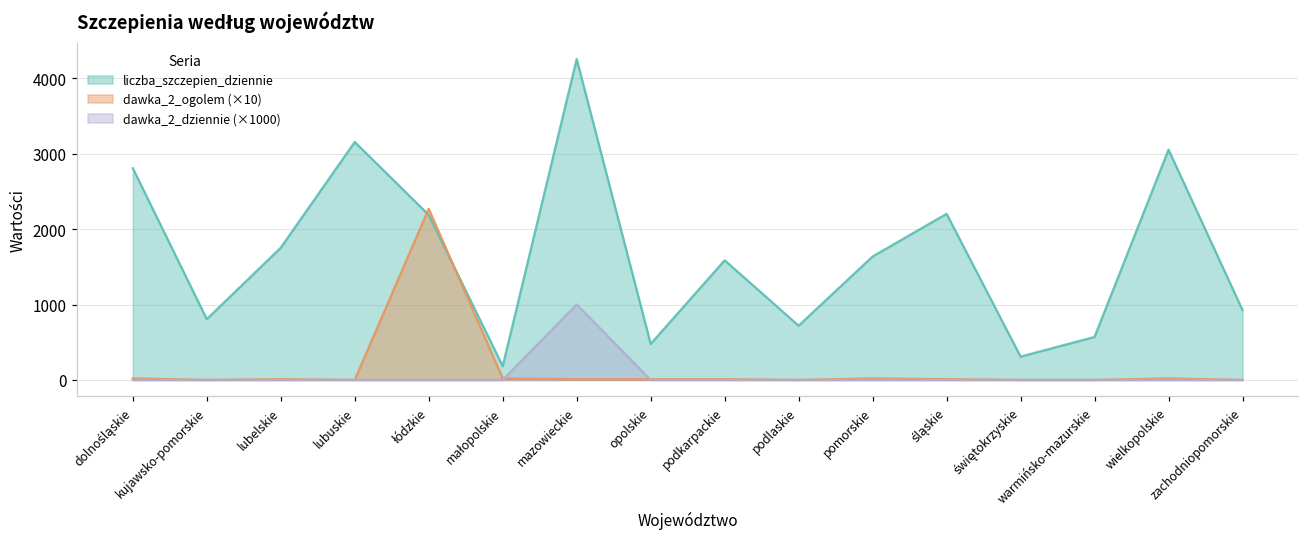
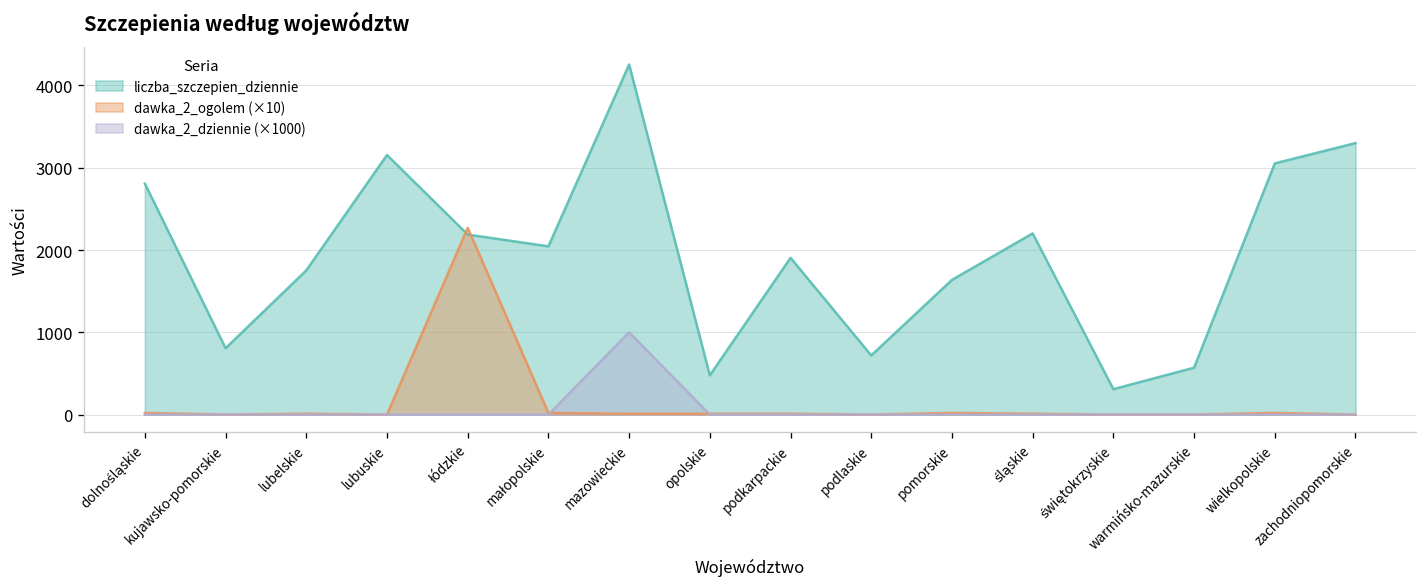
  {
    "liczba_szczepien_dziennie": {
      "dolnośląskie": 2800,
      "kujawsko-pomorskie": 800,
      "lubelskie": 1800,
      "lubuskie": 3200,
      "łódzkie": 2200,
-     "małopolskie": 200,
+     "małopolskie": 2000,
      "mazowieckie": 4300,
      "opolskie": 500,
-     "podkarpackie": 1600,
+     "podkarpackie": 1900,
      "podlaskie": 700,
      "pomorskie": 1600,
      "śląskie": 2200,
      "świętokrzyskie": 300,
      "warmińsko-mazurskie": 600,
      "wielkopolskie": 3100,
-     "zachodniopomorskie": 900
+     "zachodniopomorskie": 3300
    },
    "dawka_2_ogolem (×10)": {
      "łódzkie": 2300,
      "mazowieckie": 0
    },
    "dawka_2_dziennie (×1000)": {
      "łódzkie": 0,
      "mazowieckie": 1000
    }
  }
